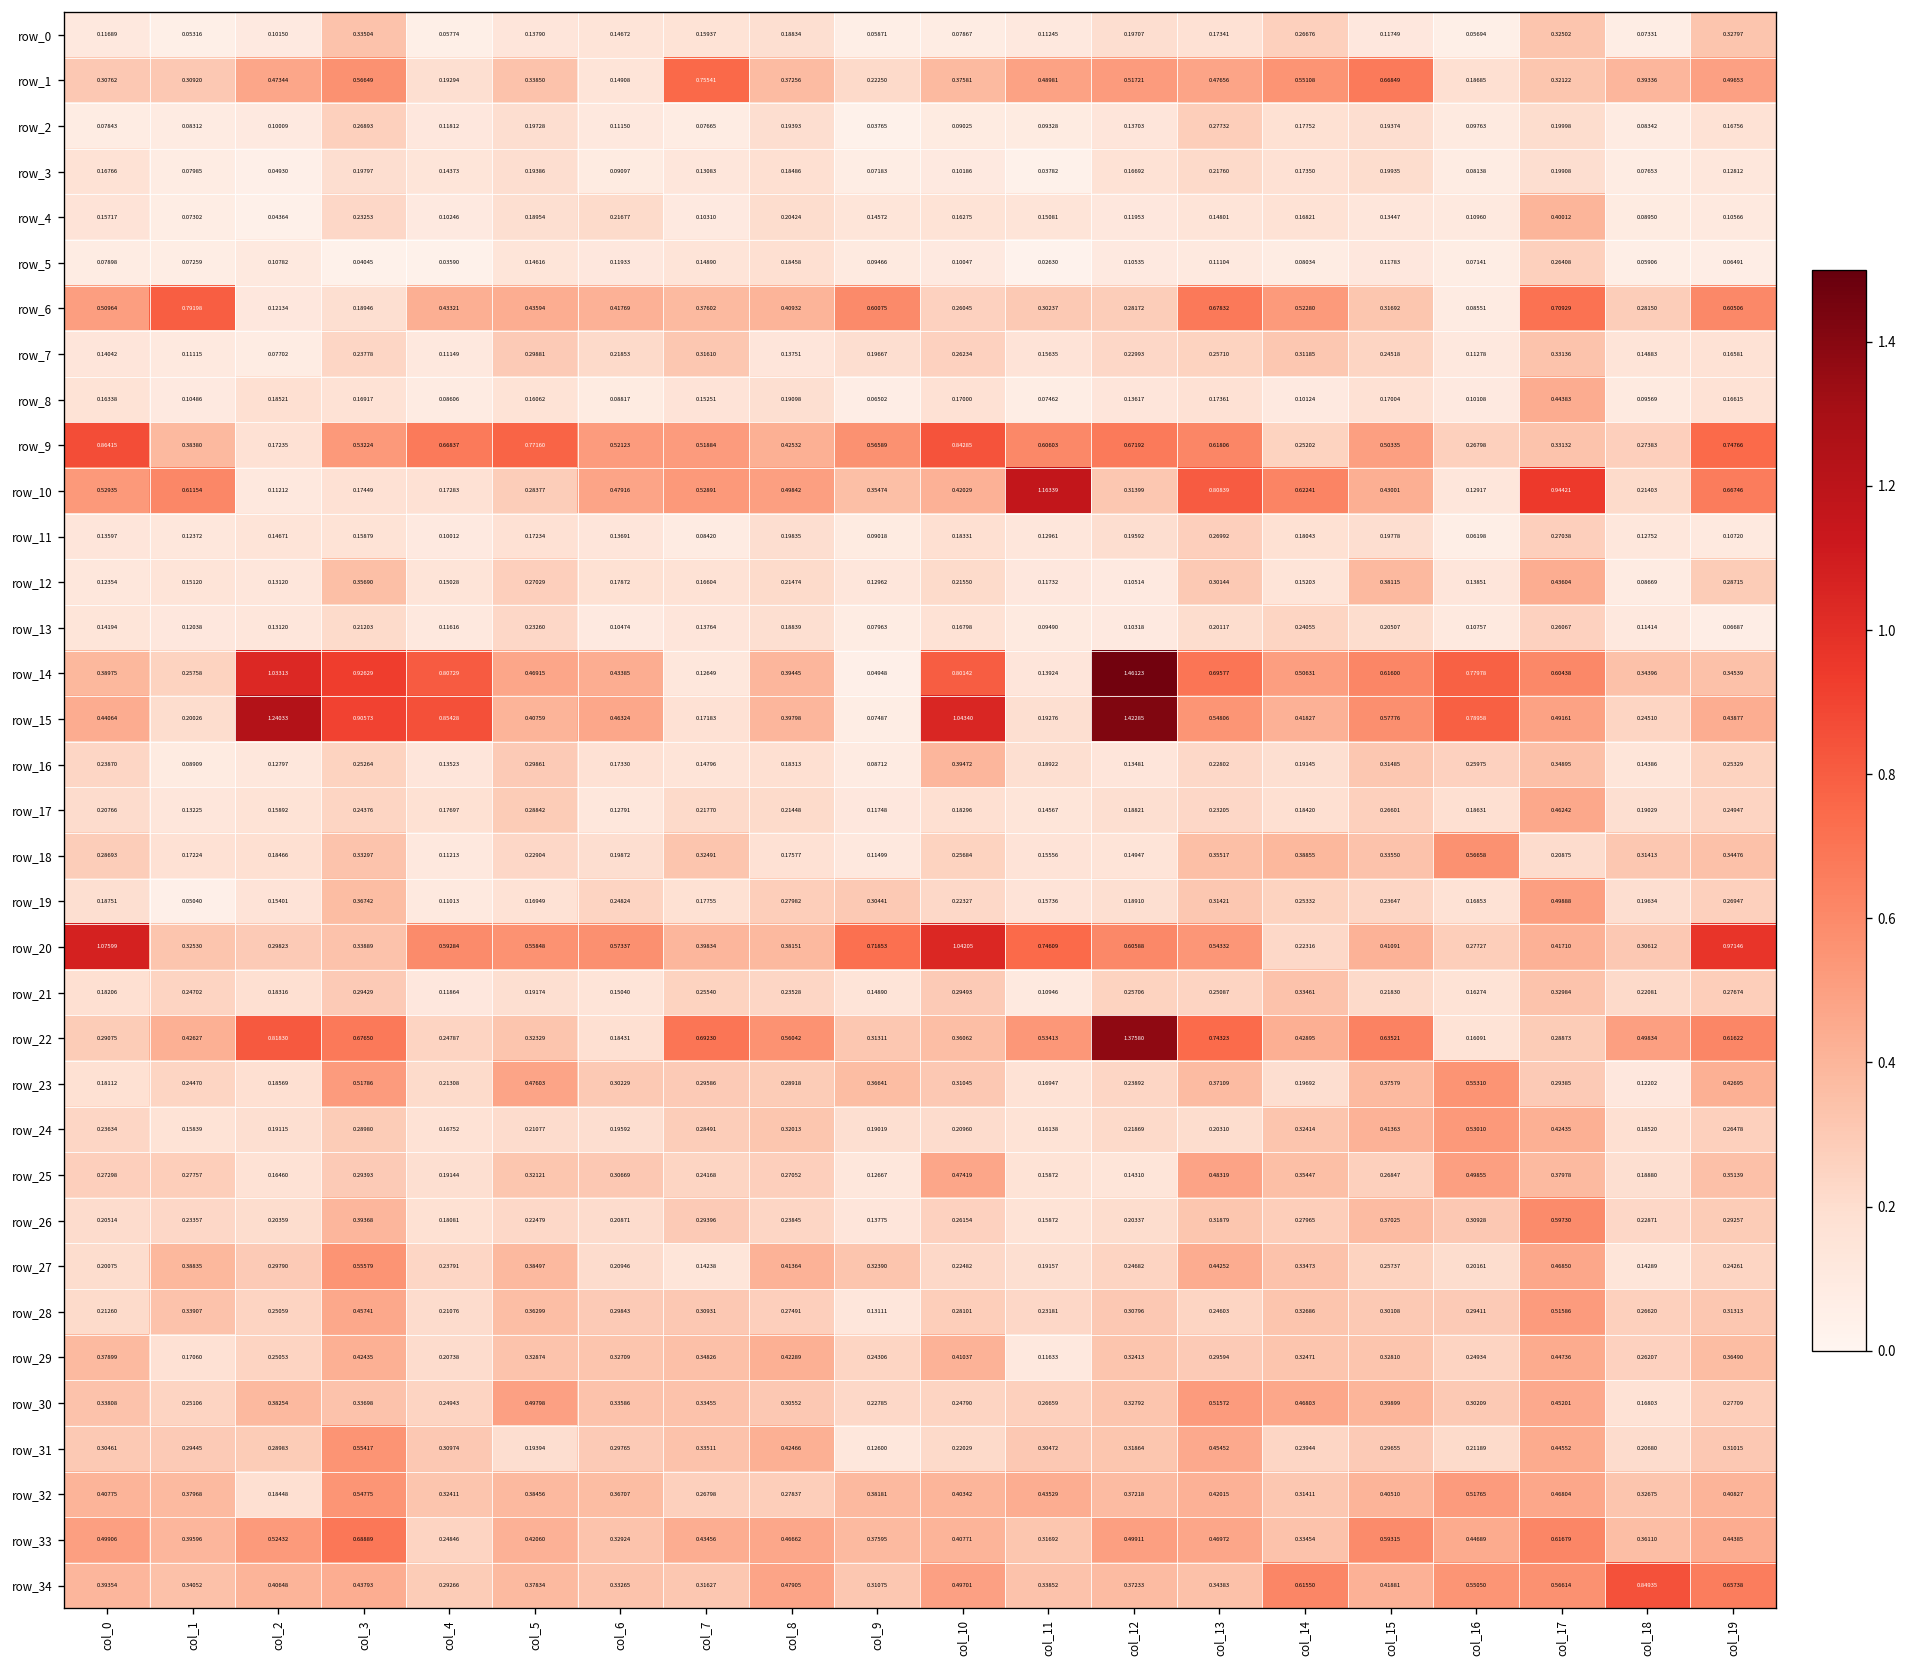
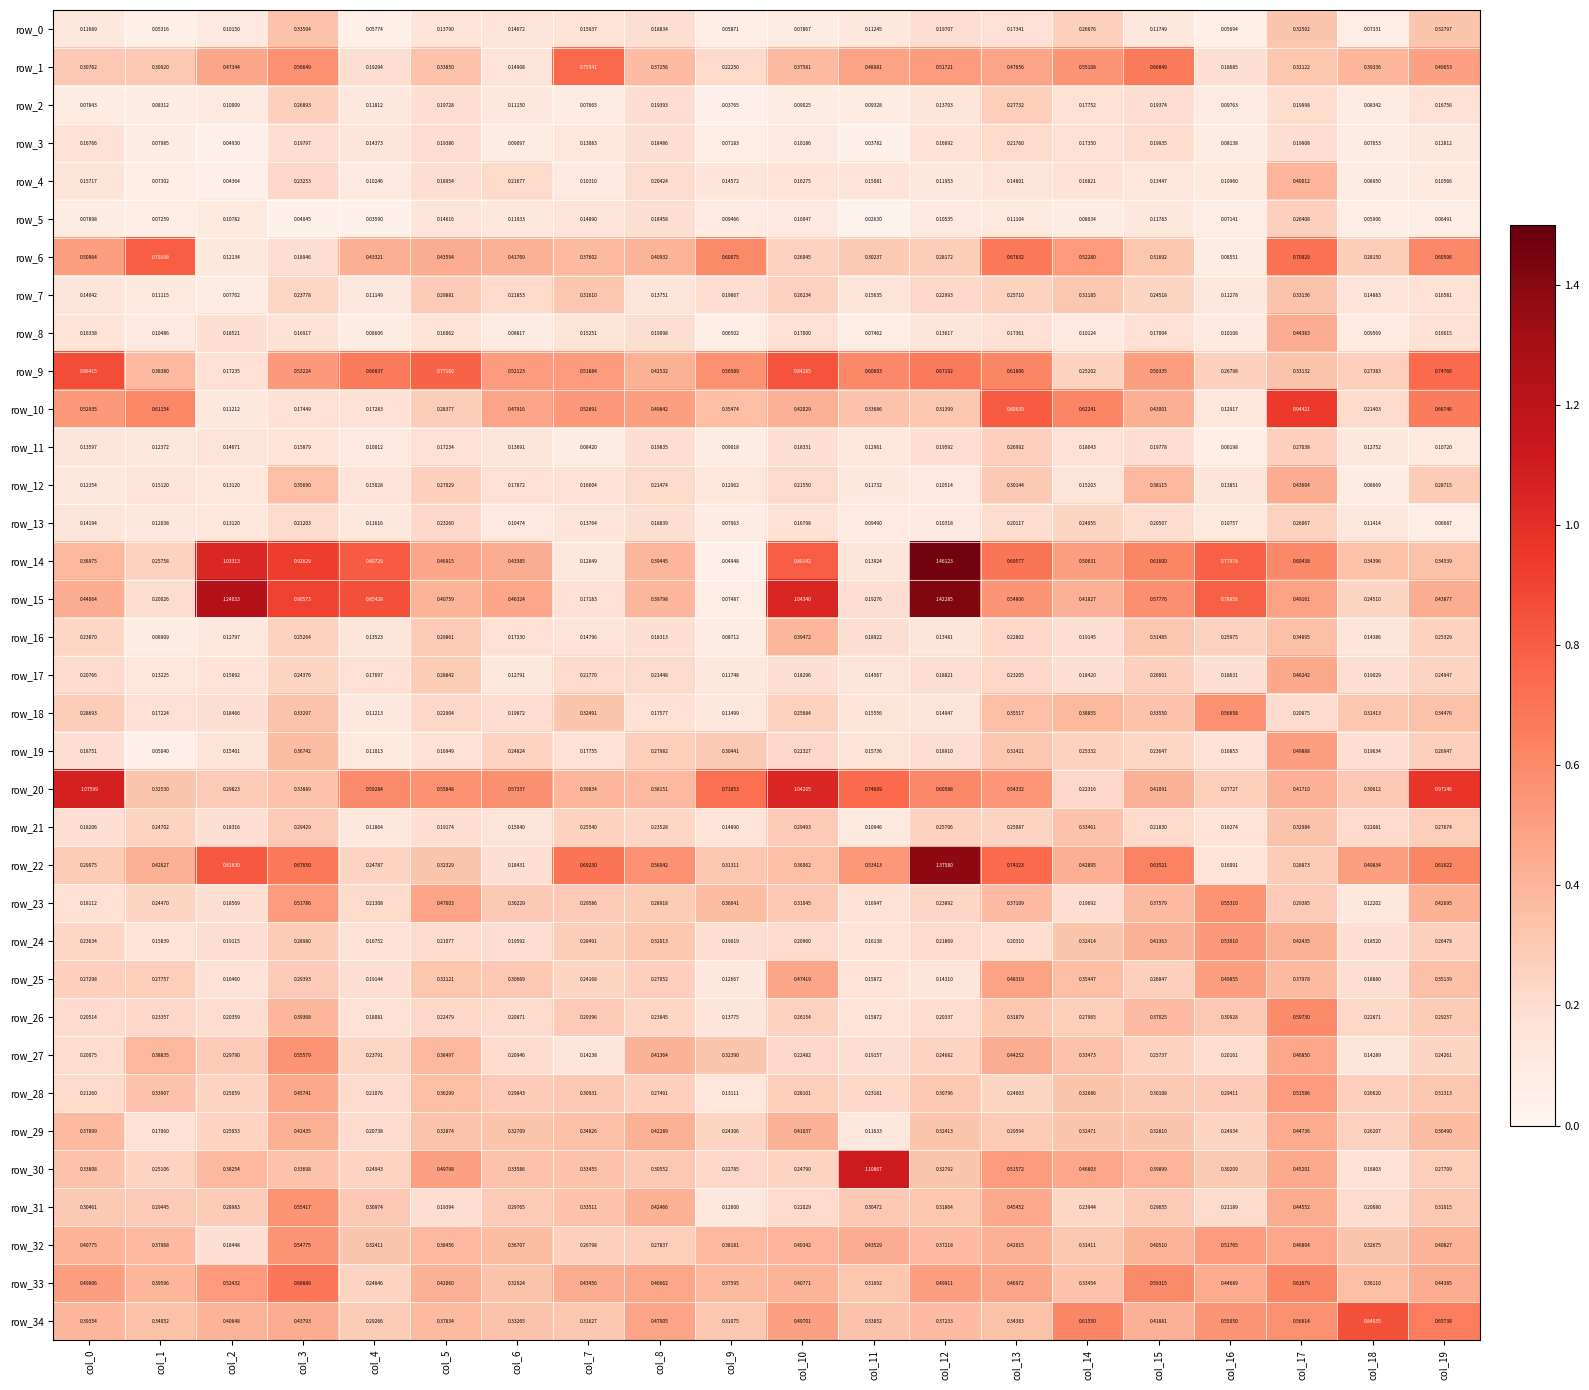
  {
    "row_10": {
      "col_0": 0.52935,
      "col_1": 0.61154,
      "col_2": 0.11212,
      "col_3": 0.17449,
      "col_4": 0.17283,
      "col_5": 0.28377,
      "col_6": 0.47916,
      "col_7": 0.52891,
      "col_8": 0.49842,
      "col_9": 0.35474,
      "col_10": 0.42029,
-     "col_11": 1.16339,
+     "col_11": 0.33686,
      "col_12": 0.31399,
      "col_13": 0.80839,
      "col_14": 0.62241,
      "col_15": 0.43001,
      "col_16": 0.12917,
      "col_17": 0.94421,
      "col_18": 0.21403,
      "col_19": 0.66746
    },
    "row_30": {
      "col_0": 0.33808,
      "col_1": 0.25106,
      "col_2": 0.38254,
      "col_3": 0.33698,
      "col_4": 0.24943,
      "col_5": 0.49798,
      "col_6": 0.33586,
      "col_7": 0.33455,
      "col_8": 0.30552,
      "col_9": 0.22785,
      "col_10": 0.24790,
-     "col_11": 0.26659,
+     "col_11": 1.10867,
      "col_12": 0.32792,
      "col_13": 0.51572,
      "col_14": 0.46803,
      "col_15": 0.39899,
      "col_16": 0.30209,
      "col_17": 0.45201,
      "col_18": 0.16803,
      "col_19": 0.27709
    }
  }
